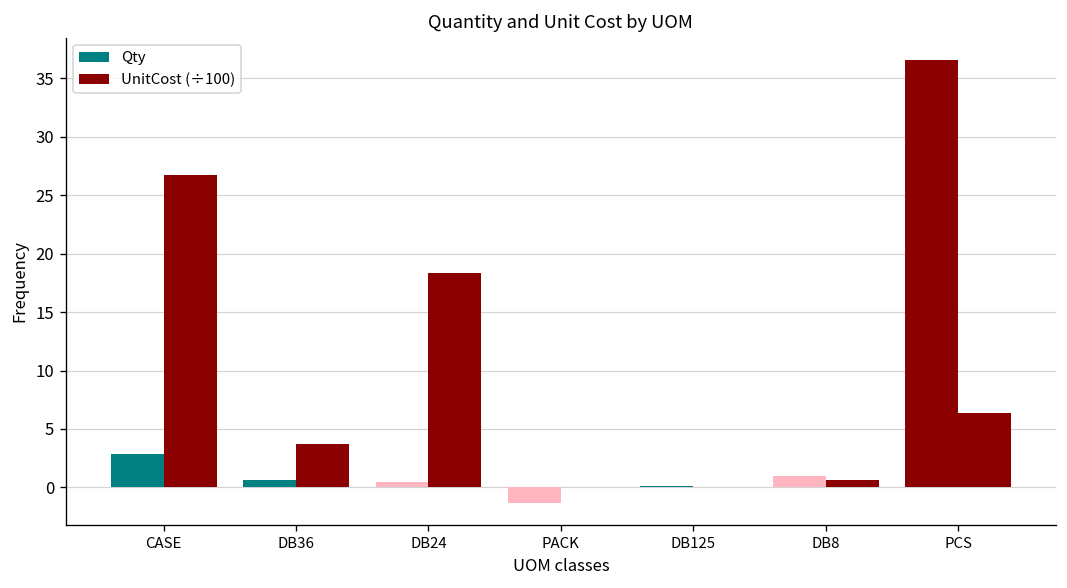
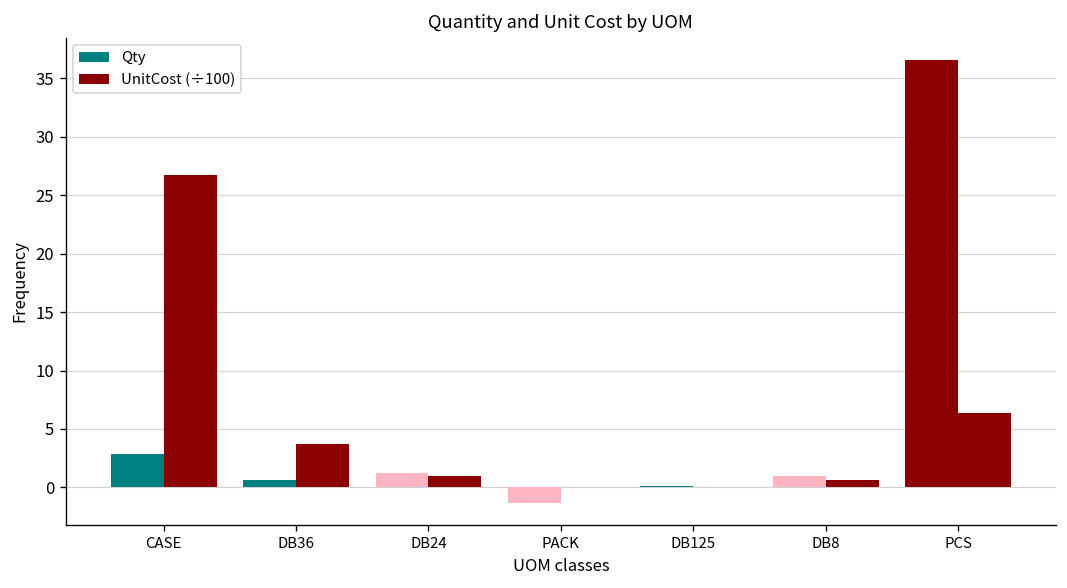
  {
    "Qty": {
      "CASE": 3,
      "DB36": 1,
-     "DB24": 0,
+     "DB24": 1,
      "PACK": -1,
      "DB8": 1,
      "PCS": 37
    },
    "UnitCost (÷100)": {
      "CASE": 27,
      "DB36": 4,
-     "DB24": 18,
+     "DB24": 1,
      "DB8": 1,
      "PCS": 6
    }
  }
